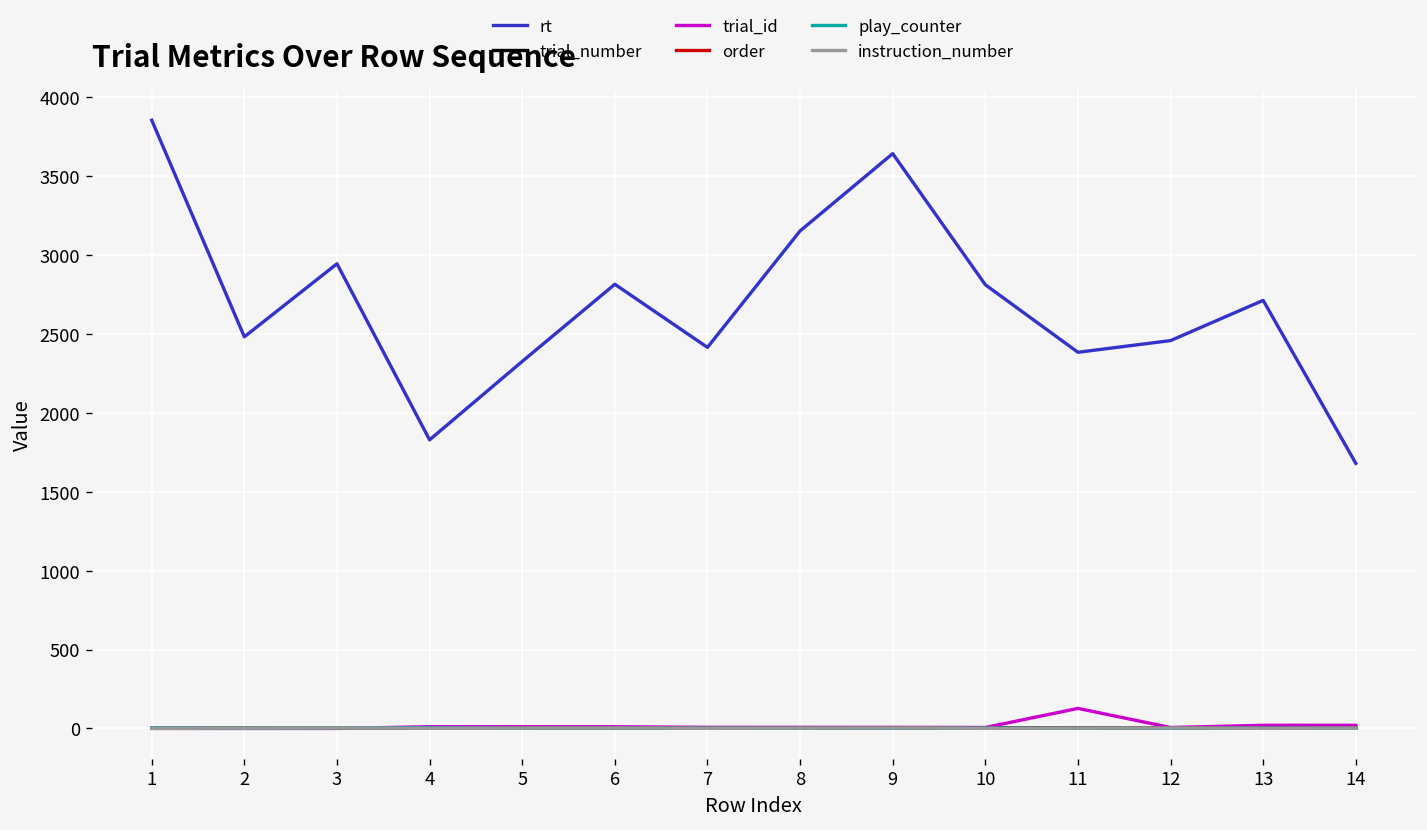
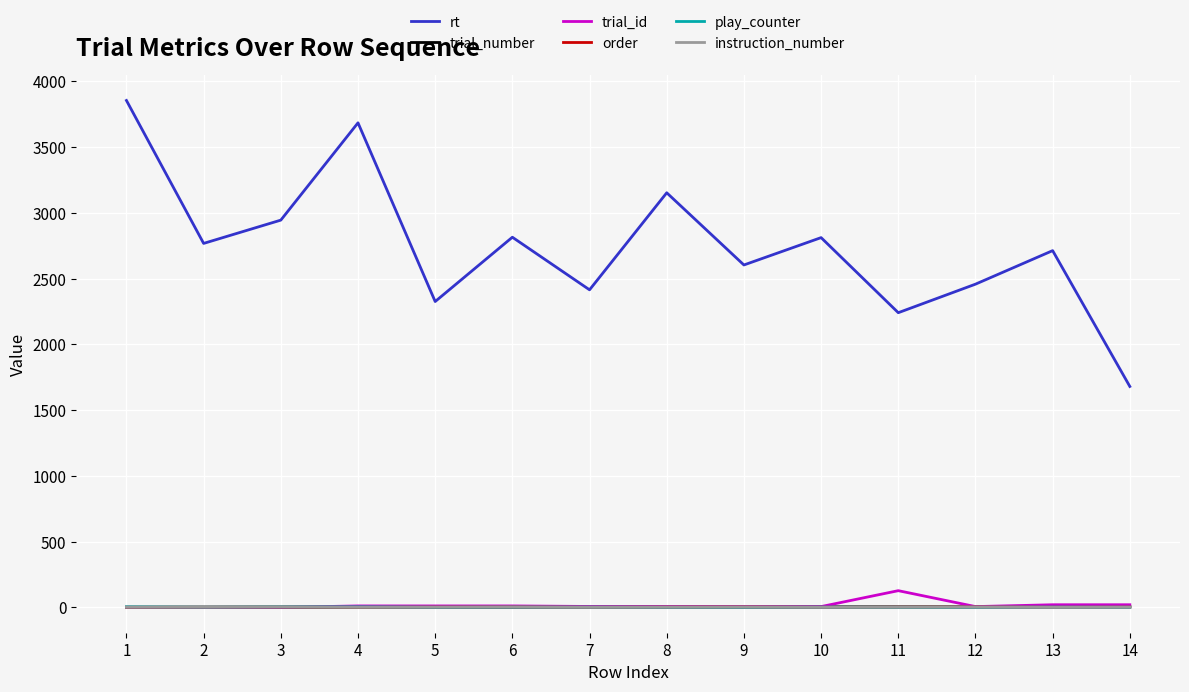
  {
    "rt": {
      "1": 3860,
-     "2": 2480,
+     "2": 2770,
      "3": 2950,
-     "4": 1830,
+     "4": 3690,
      "5": 2330,
      "6": 2820,
      "7": 2420,
      "8": 3150,
-     "9": 3640,
+     "9": 2600,
      "10": 2810,
-     "11": 2380,
+     "11": 2240,
      "12": 2460,
      "13": 2710,
      "14": 1680
    },
    "trial_id": {
      "11": 130
    }
  }
